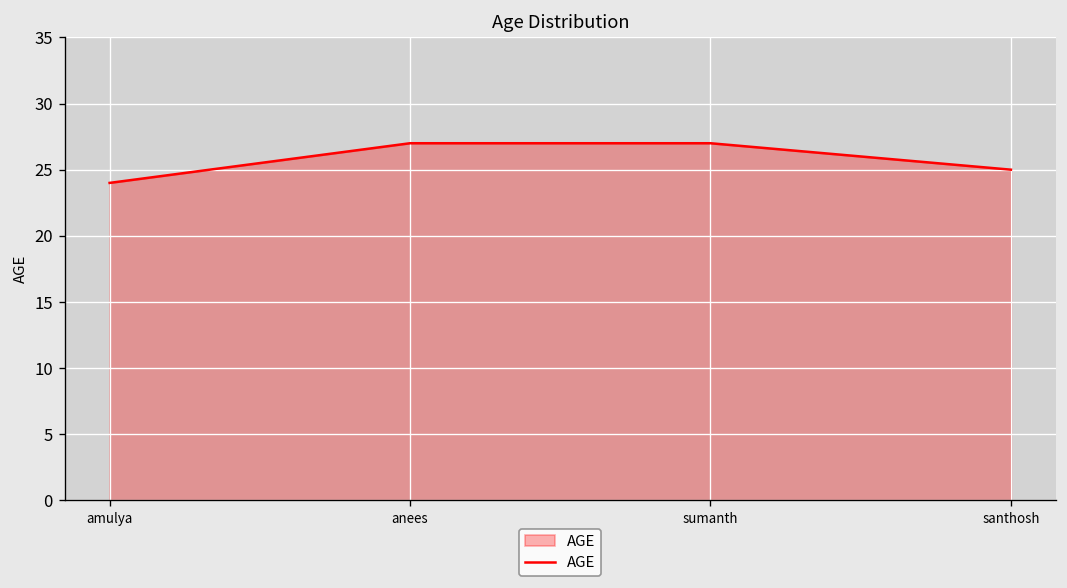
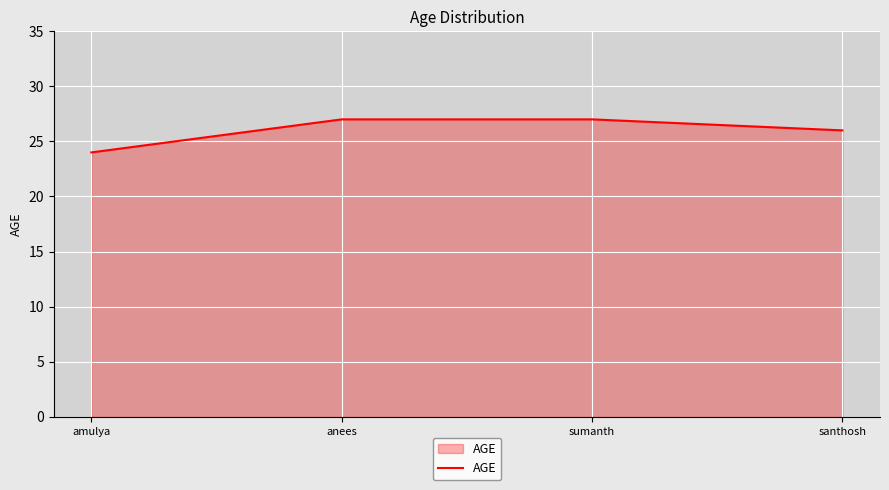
  {
    "amulya": 24,
    "anees": 27,
    "sumanth": 27,
-   "santhosh": 25
+   "santhosh": 26
  }
